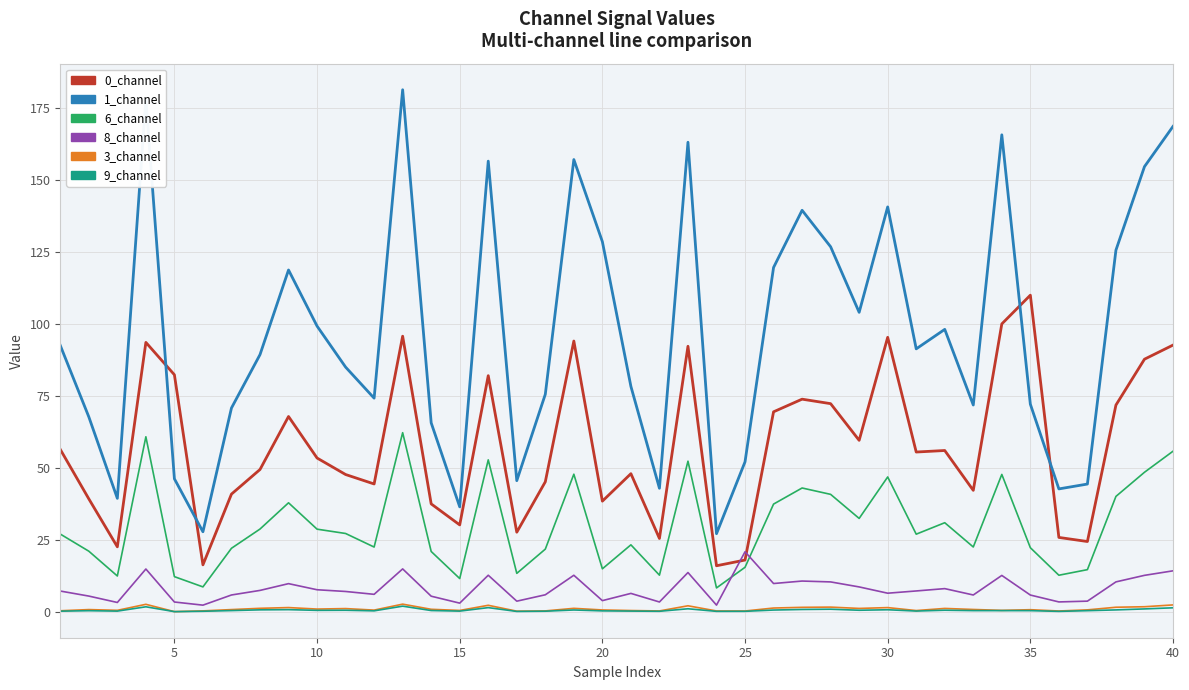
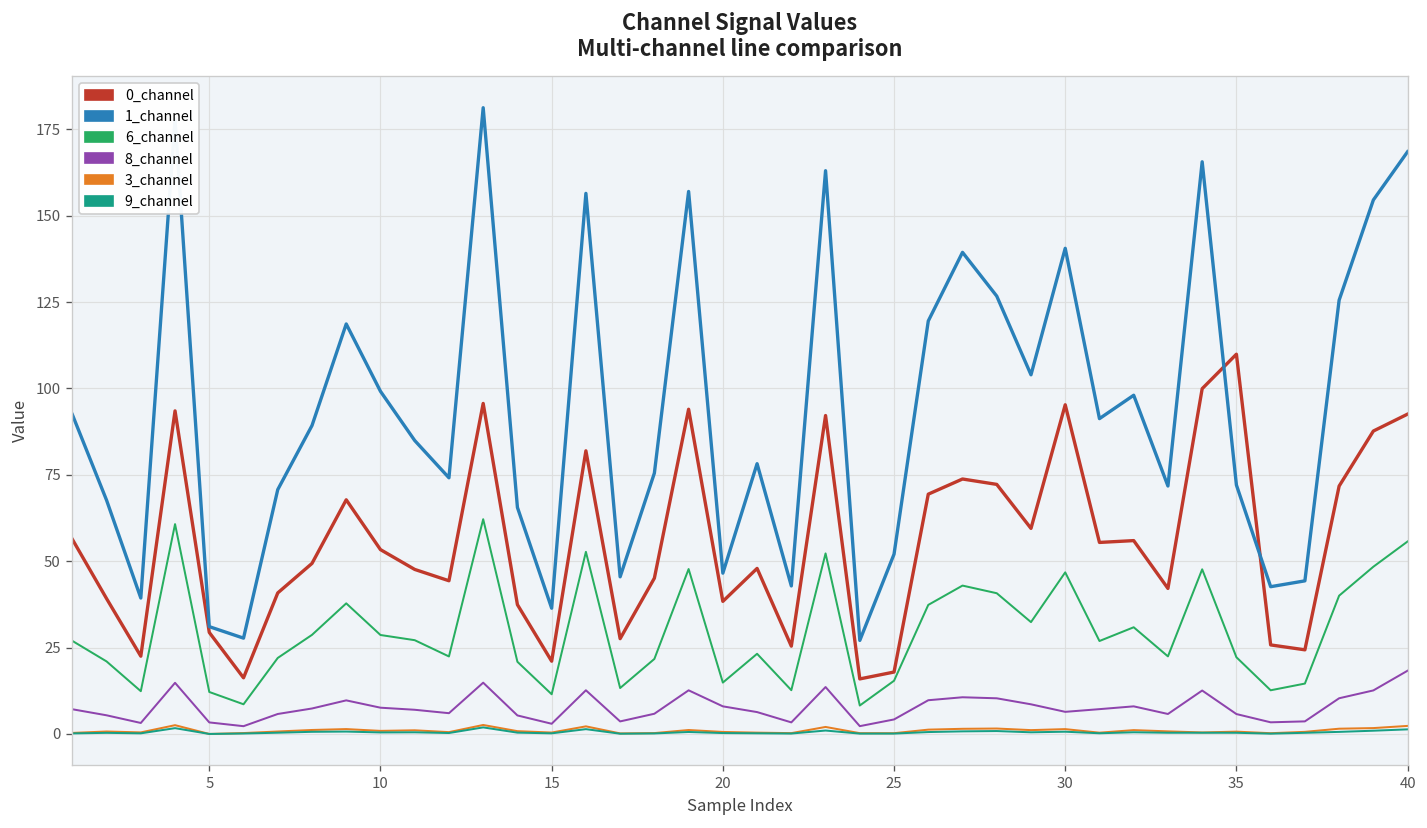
  {
    "0_channel": {
-     "5": 82,
+     "5": 29,
      "10": 53,
-     "15": 30,
+     "15": 21,
      "20": 38,
      "25": 18,
      "30": 95,
      "35": 110,
      "40": 93
    },
    "1_channel": {
-     "5": 46,
+     "5": 31,
      "10": 99,
      "15": 36,
-     "20": 128,
+     "20": 47,
      "25": 52,
      "30": 141,
      "35": 72,
      "40": 169
    },
    "8_channel": {
      "5": 3,
      "10": 8,
      "15": 3,
-     "20": 4,
-     "25": 21,
+     "20": 8,
+     "25": 4,
      "30": 6,
      "35": 6,
-     "40": 14
+     "40": 18
    },
    "3_channel": {
      "40": 2
    }
  }
